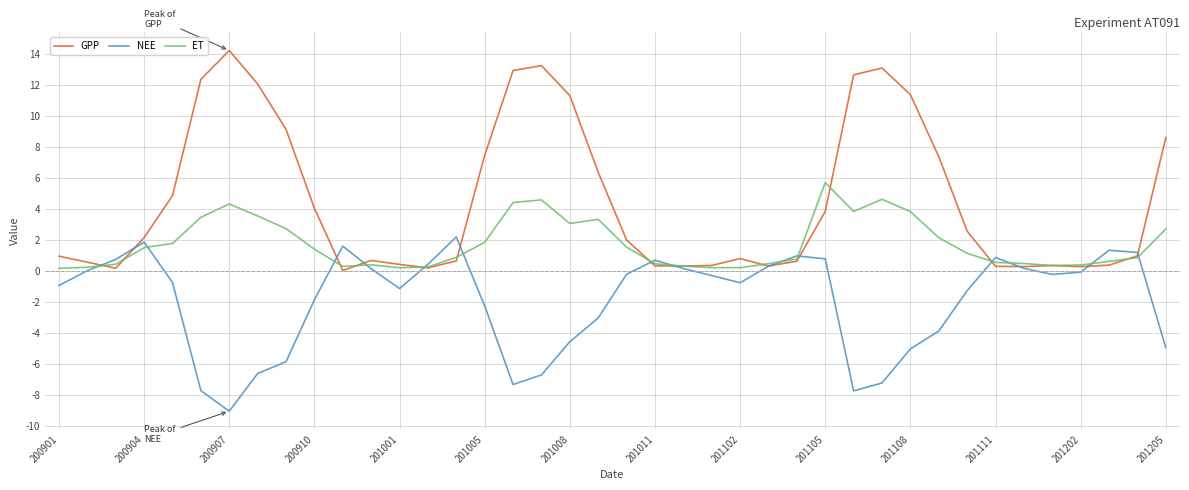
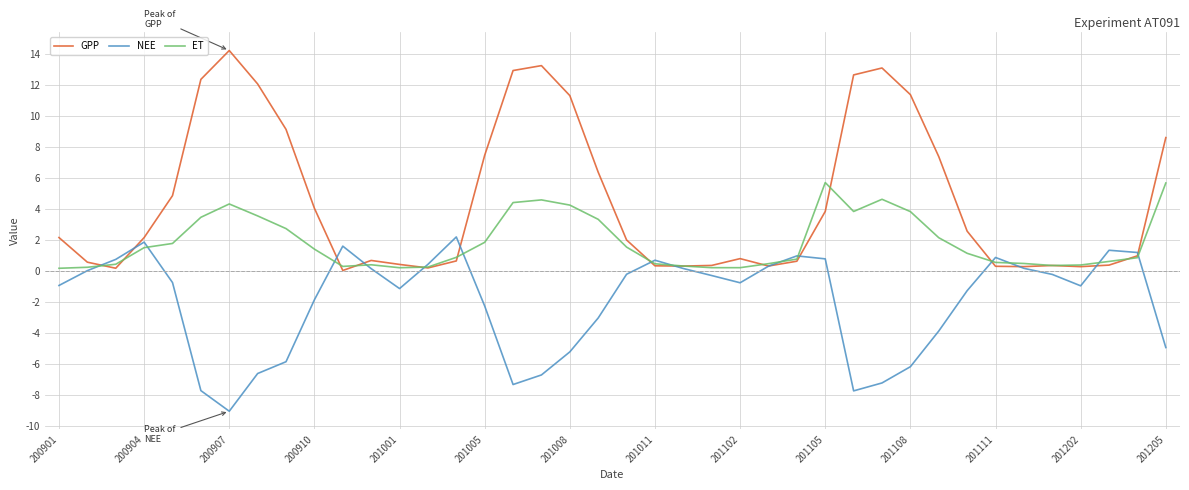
  {
    "GPP": {
-     "200901": 0.9,
+     "200901": 2.1,
      "200904": 2.1,
      "200907": 14.2,
      "200910": 4.0,
      "201001": 0.4,
      "201005": 7.4,
      "201008": 11.3,
      "201102": 0.8,
      "201105": 3.8,
      "201108": 11.4,
      "201111": 0.3,
      "201205": 8.6
    },
    "NEE": {
      "200901": -0.9,
      "200904": 1.9,
      "200907": -9.1,
      "200910": -1.9,
      "201001": -1.1,
      "201005": -2.3,
-     "201008": -4.6,
+     "201008": -5.2,
      "201011": 0.7,
      "201102": -0.8,
      "201105": 0.8,
-     "201108": -5.0,
+     "201108": -6.2,
      "201111": 0.9,
-     "201202": -0.1,
+     "201202": -1.0,
      "201205": -4.9
    },
    "ET": {
      "200901": 0.2,
      "200904": 1.5,
      "200907": 4.3,
      "200910": 1.4,
      "201001": 0.2,
      "201005": 1.8,
-     "201008": 3.1,
+     "201008": 4.2,
      "201102": 0.2,
      "201105": 5.7,
      "201108": 3.8,
      "201111": 0.5,
-     "201205": 2.7
+     "201205": 5.7
    }
  }
